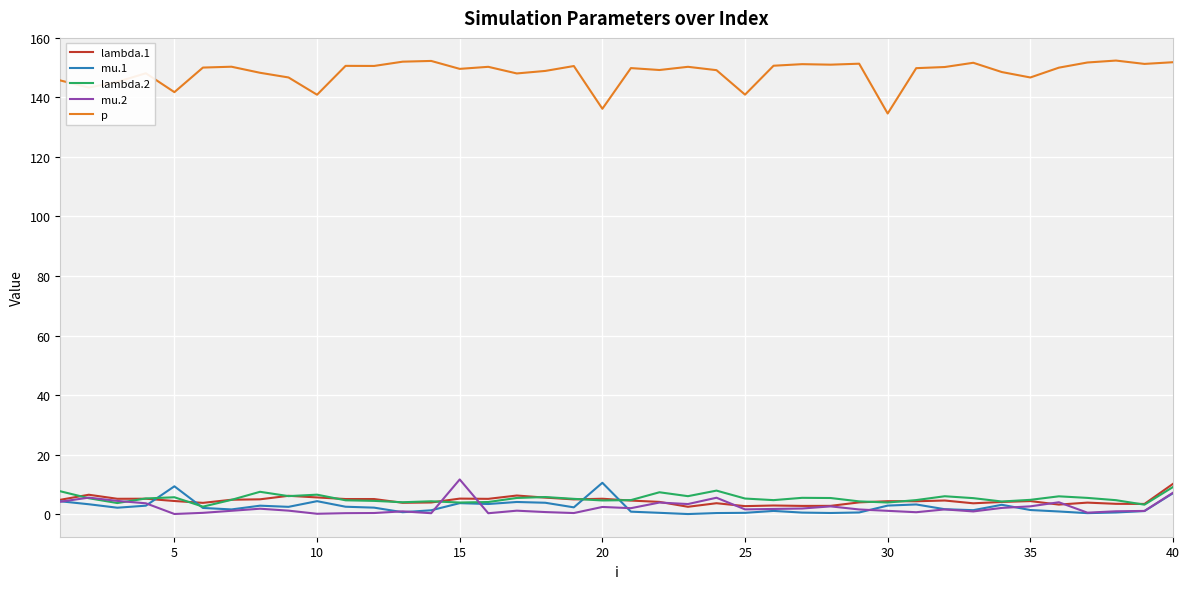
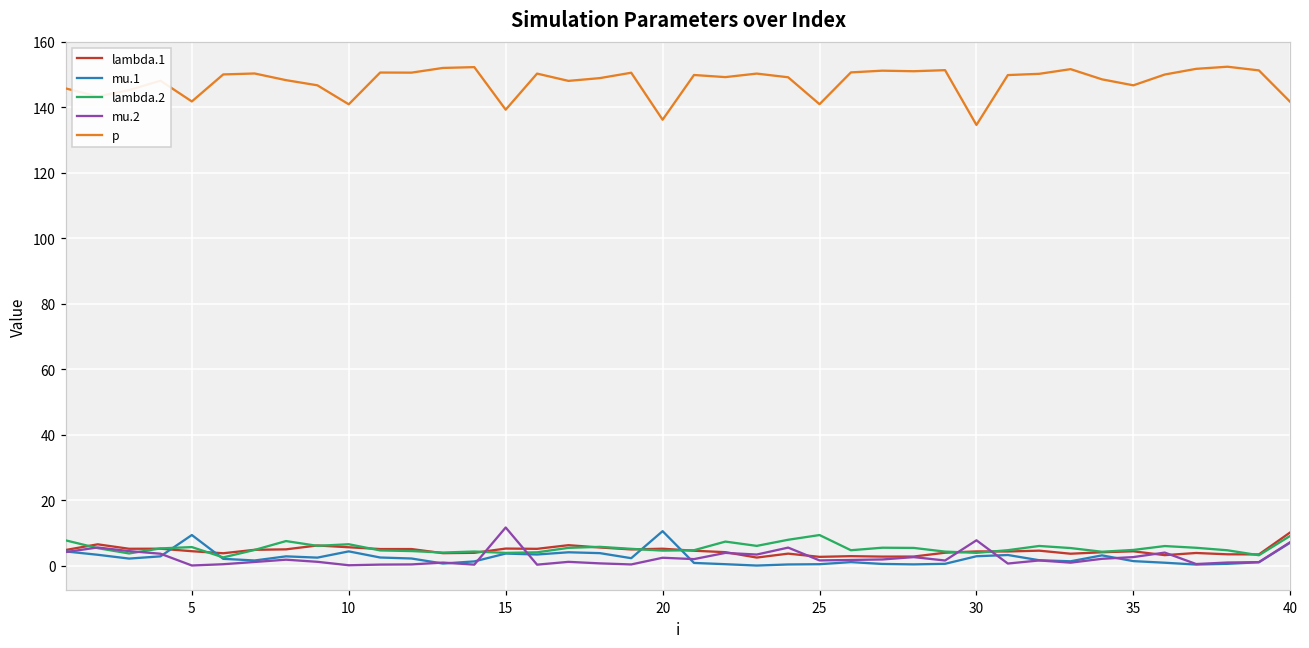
  {
    "lambda.1": {
      "5": 4,
      "10": 6,
      "15": 5,
      "25": 3,
      "40": 10
    },
    "mu.1": {
      "5": 9,
      "10": 4,
      "20": 11,
      "25": 0,
      "30": 3,
      "35": 1
    },
    "lambda.2": {
      "5": 6,
      "10": 7,
-     "25": 5,
+     "25": 9,
      "40": 9
    },
    "mu.2": {
      "5": 0,
      "10": 0,
      "15": 12,
      "20": 2,
      "25": 2,
-     "30": 1,
+     "30": 8,
      "35": 3
    },
    "p": {
      "5": 142,
      "10": 141,
-     "15": 150,
+     "15": 139,
      "20": 136,
      "25": 141,
      "30": 135,
      "35": 147,
-     "40": 152
+     "40": 142
    }
  }
